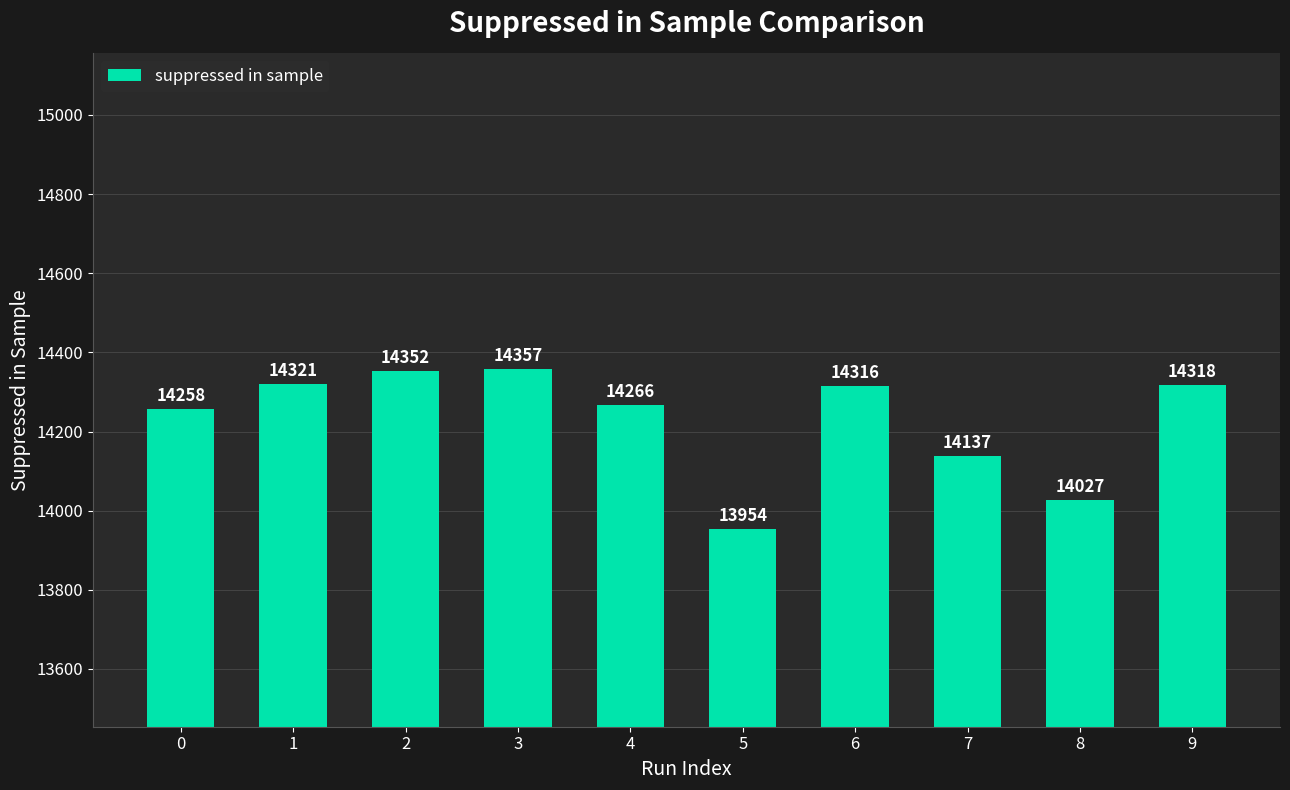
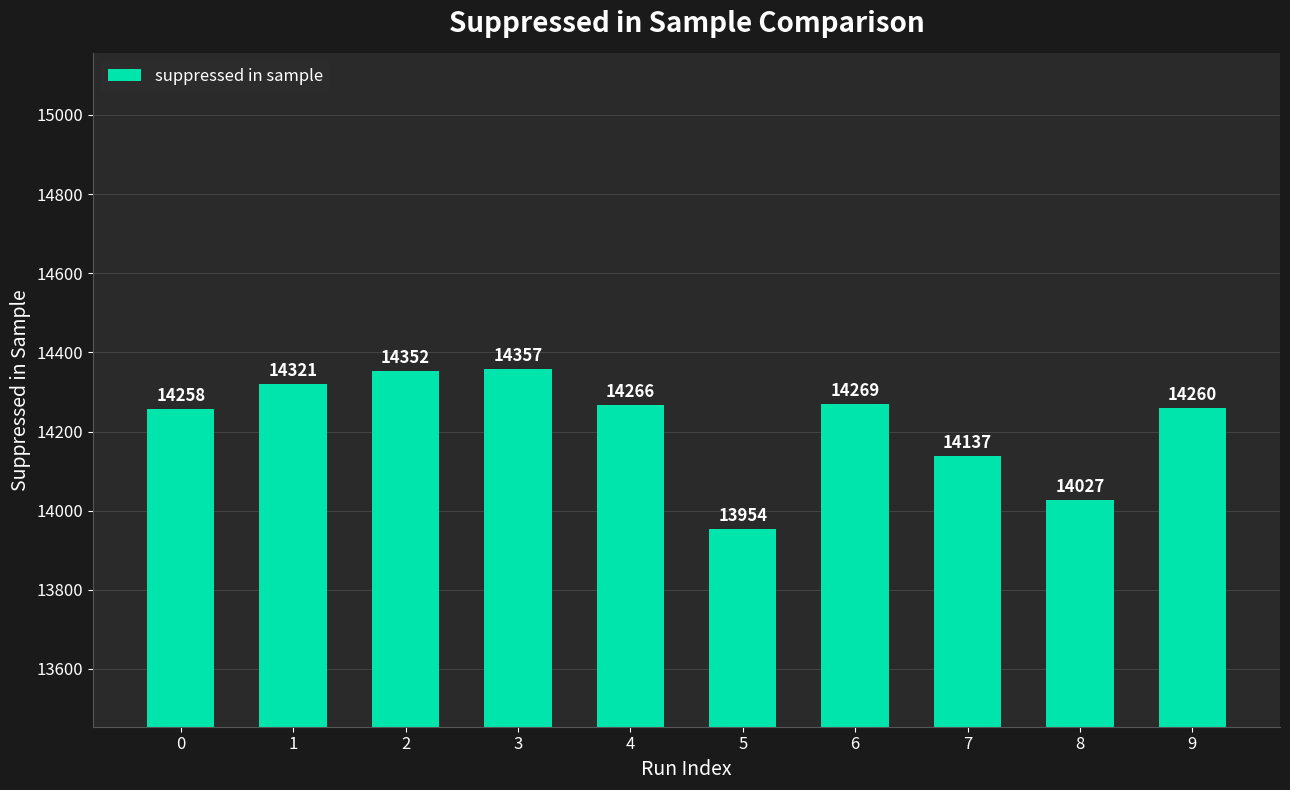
  {
    "0": 14258,
    "1": 14321,
    "2": 14352,
    "3": 14357,
    "4": 14266,
    "5": 13954,
-   "6": 14316,
+   "6": 14269,
    "7": 14137,
    "8": 14027,
-   "9": 14318
+   "9": 14260
  }
